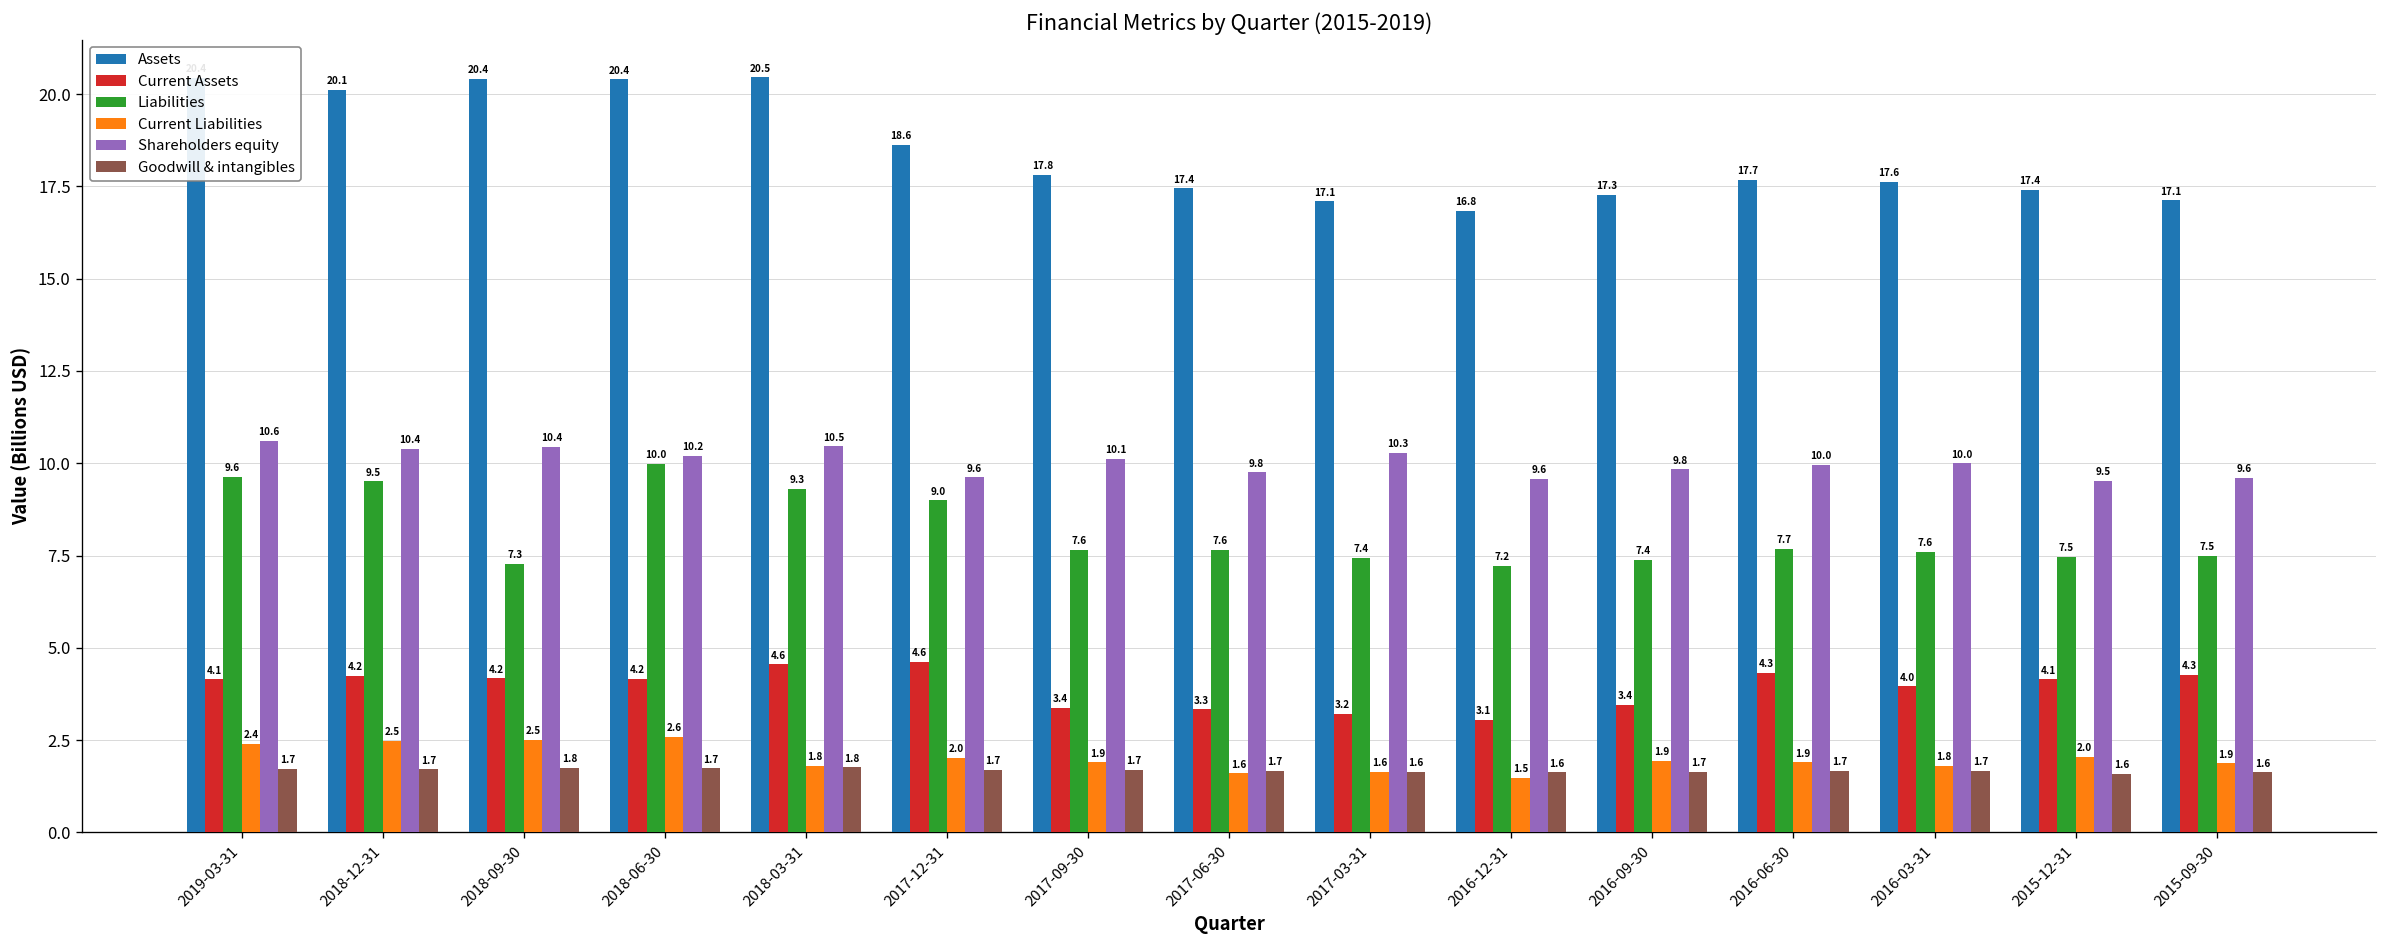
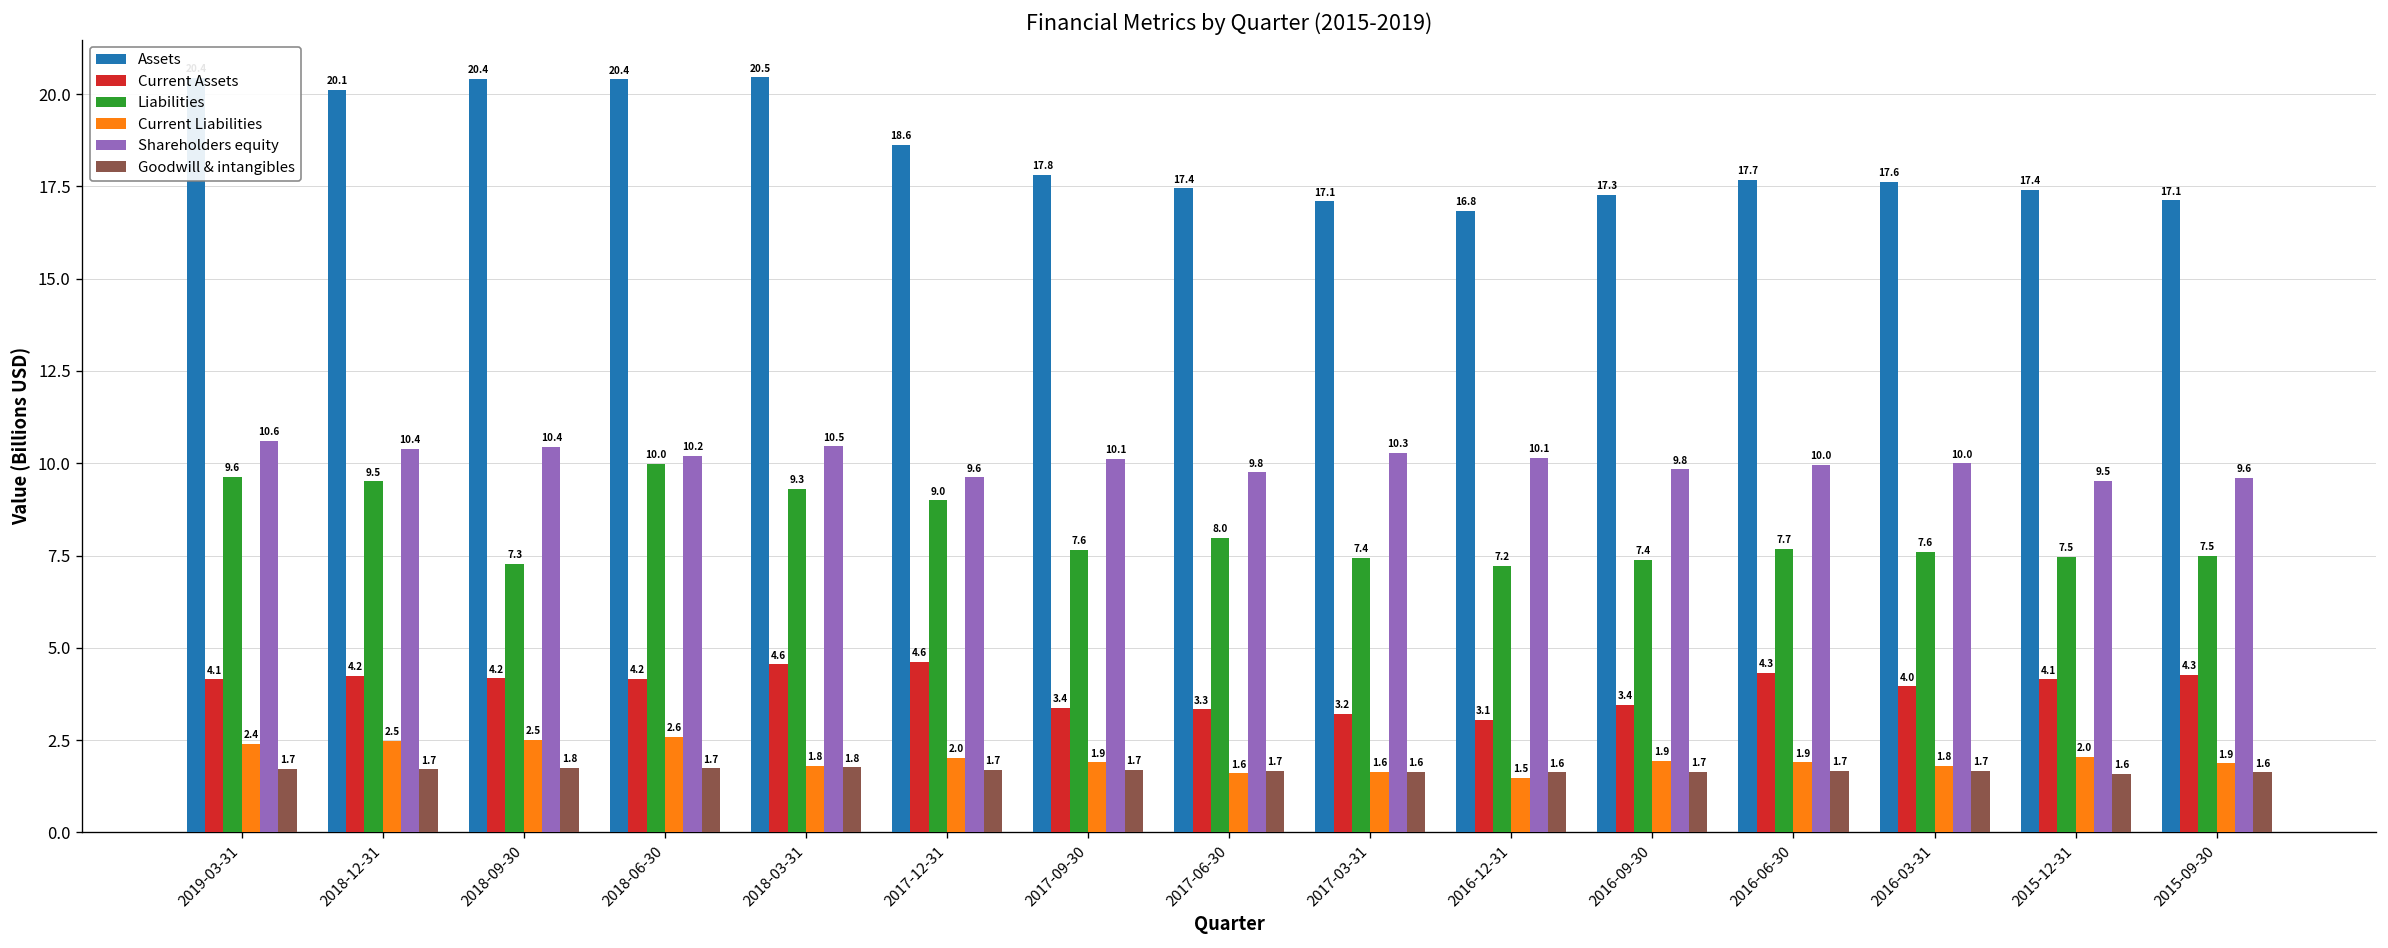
  {
    "Assets": {
      "2018-12-31": 20.1,
      "2018-09-30": 20.4,
      "2018-06-30": 20.4,
      "2018-03-31": 20.5,
      "2017-12-31": 18.6,
      "2017-09-30": 17.8,
      "2017-06-30": 17.4,
      "2017-03-31": 17.1,
      "2016-12-31": 16.8,
      "2016-09-30": 17.3,
      "2016-06-30": 17.7,
      "2016-03-31": 17.6,
      "2015-12-31": 17.4,
      "2015-09-30": 17.1
    },
    "Current Assets": {
      "2019-03-31": 4.1,
      "2018-12-31": 4.2,
      "2018-09-30": 4.2,
      "2018-06-30": 4.2,
      "2018-03-31": 4.6,
      "2017-12-31": 4.6,
      "2017-09-30": 3.4,
      "2017-06-30": 3.3,
      "2017-03-31": 3.2,
      "2016-12-31": 3.1,
      "2016-09-30": 3.4,
      "2016-06-30": 4.3,
      "2016-03-31": 4.0,
      "2015-12-31": 4.1,
      "2015-09-30": 4.3
    },
    "Liabilities": {
      "2019-03-31": 9.6,
      "2018-12-31": 9.5,
      "2018-09-30": 7.3,
      "2018-06-30": 10.0,
      "2018-03-31": 9.3,
      "2017-12-31": 9.0,
      "2017-09-30": 7.6,
-     "2017-06-30": 7.6,
+     "2017-06-30": 8.0,
      "2017-03-31": 7.4,
      "2016-12-31": 7.2,
      "2016-09-30": 7.4,
      "2016-06-30": 7.7,
      "2016-03-31": 7.6,
      "2015-12-31": 7.5,
      "2015-09-30": 7.5
    },
    "Current Liabilities": {
      "2019-03-31": 2.4,
      "2018-12-31": 2.5,
      "2018-09-30": 2.5,
      "2018-06-30": 2.6,
      "2018-03-31": 1.8,
      "2017-12-31": 2.0,
      "2017-09-30": 1.9,
      "2017-06-30": 1.6,
      "2017-03-31": 1.6,
      "2016-12-31": 1.5,
      "2016-09-30": 1.9,
      "2016-06-30": 1.9,
      "2016-03-31": 1.8,
      "2015-12-31": 2.0,
      "2015-09-30": 1.9
    },
    "Shareholders equity": {
      "2019-03-31": 10.6,
      "2018-12-31": 10.4,
      "2018-09-30": 10.4,
      "2018-06-30": 10.2,
      "2018-03-31": 10.5,
      "2017-12-31": 9.6,
      "2017-09-30": 10.1,
      "2017-06-30": 9.8,
      "2017-03-31": 10.3,
-     "2016-12-31": 9.6,
+     "2016-12-31": 10.1,
      "2016-09-30": 9.8,
      "2016-06-30": 10.0,
      "2016-03-31": 10.0,
      "2015-12-31": 9.5,
      "2015-09-30": 9.6
    },
    "Goodwill & intangibles": {
      "2019-03-31": 1.7,
      "2018-12-31": 1.7,
      "2018-09-30": 1.8,
      "2018-06-30": 1.7,
      "2018-03-31": 1.8,
      "2017-12-31": 1.7,
      "2017-09-30": 1.7,
      "2017-06-30": 1.7,
      "2017-03-31": 1.6,
      "2016-12-31": 1.6,
      "2016-09-30": 1.7,
      "2016-06-30": 1.7,
      "2016-03-31": 1.7,
      "2015-12-31": 1.6,
      "2015-09-30": 1.6
    }
  }
